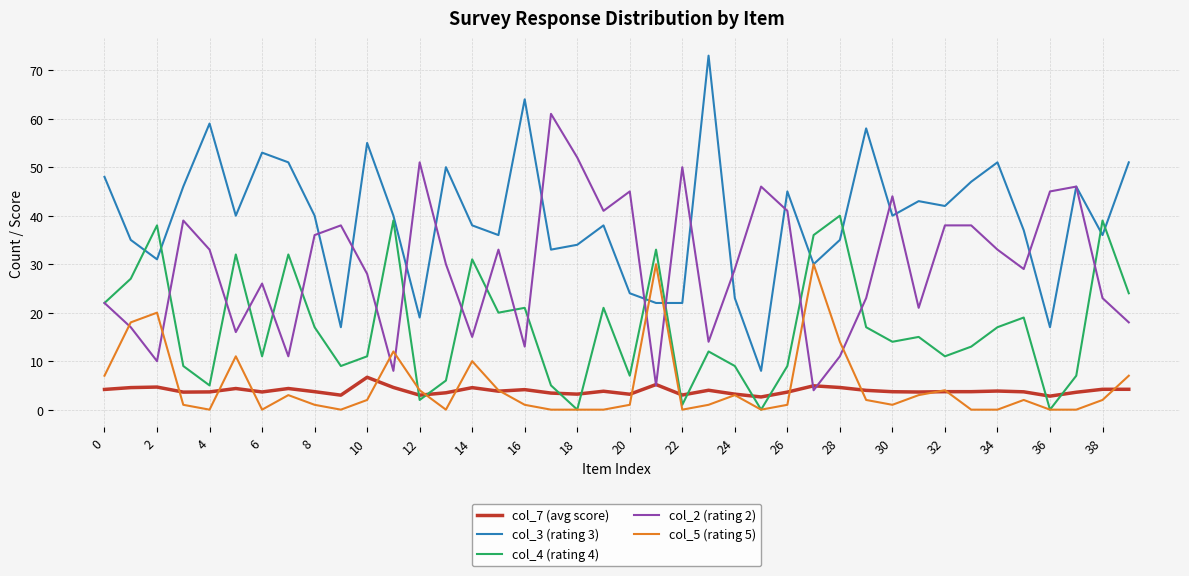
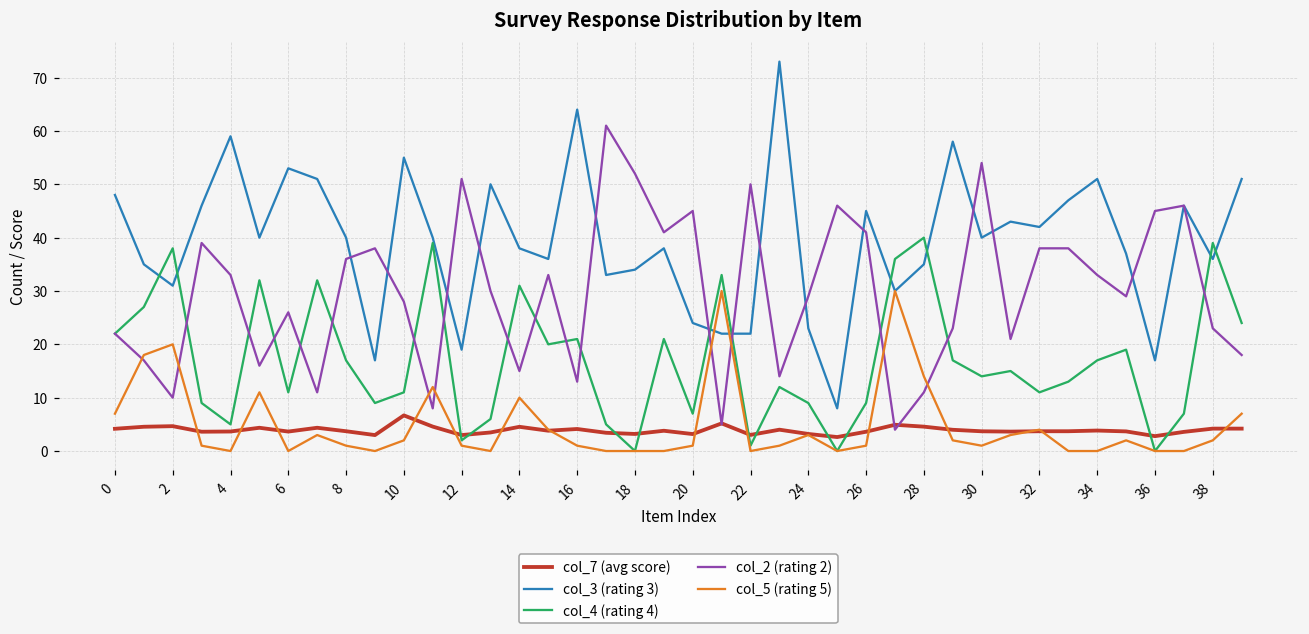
  {
    "col_7 (avg score)": {
      "0": 4,
      "2": 5,
      "4": 4,
      "6": 4,
      "8": 4,
      "10": 7,
      "12": 3,
      "14": 5,
      "16": 4,
      "18": 3,
      "20": 3,
      "22": 3,
      "26": 4,
      "28": 5,
      "30": 4,
      "34": 4,
      "36": 3,
      "38": 4
    },
    "col_3 (rating 3)": {
      "0": 48,
      "2": 31,
      "4": 59,
      "6": 53,
      "8": 40,
      "10": 55,
      "12": 19,
      "14": 38,
      "16": 64,
      "18": 34,
      "20": 24,
      "22": 22,
      "24": 23,
      "26": 45,
      "28": 35,
      "30": 40,
      "32": 42,
      "34": 51,
      "36": 17,
      "38": 36
    },
    "col_4 (rating 4)": {
      "2": 38,
      "4": 5,
      "6": 11,
      "8": 17,
      "10": 11,
      "12": 2,
      "14": 31,
      "16": 21,
      "20": 7,
      "22": 1,
      "24": 9,
      "26": 9,
      "28": 40,
      "30": 14,
      "32": 11,
      "34": 17,
      "38": 39
    },
    "col_2 (rating 2)": {
      "2": 10,
      "4": 33,
      "6": 26,
      "8": 36,
      "10": 28,
      "12": 51,
      "14": 15,
      "16": 13,
      "18": 52,
      "20": 45,
      "22": 50,
      "24": 29,
      "26": 41,
      "28": 11,
-     "30": 44,
+     "30": 54,
      "32": 38,
      "34": 33,
      "36": 45,
      "38": 23
    },
    "col_5 (rating 5)": {
      "0": 7,
      "2": 20,
      "4": 0,
      "6": 0,
      "8": 1,
      "10": 2,
-     "12": 4,
+     "12": 1,
      "14": 10,
      "16": 1,
      "20": 1,
      "22": 0,
      "26": 1,
      "28": 14,
      "30": 1,
      "34": 0,
      "38": 2
    }
  }
